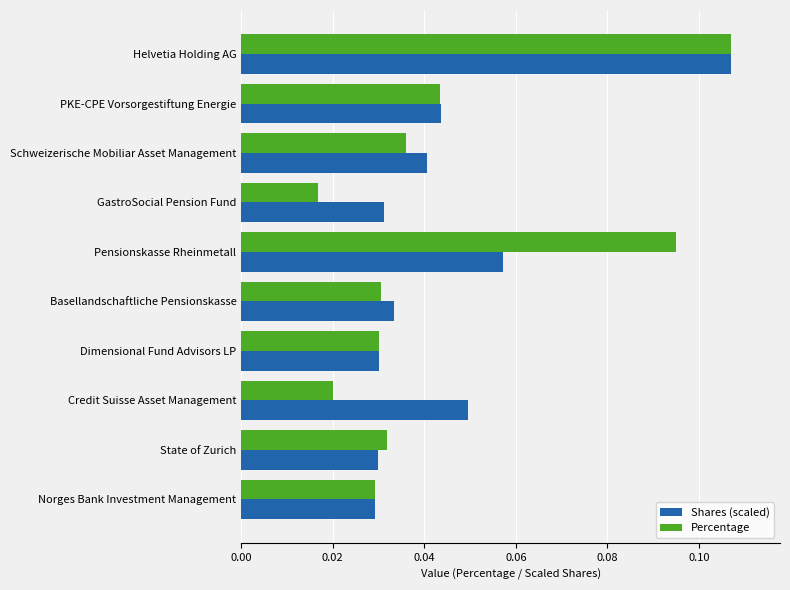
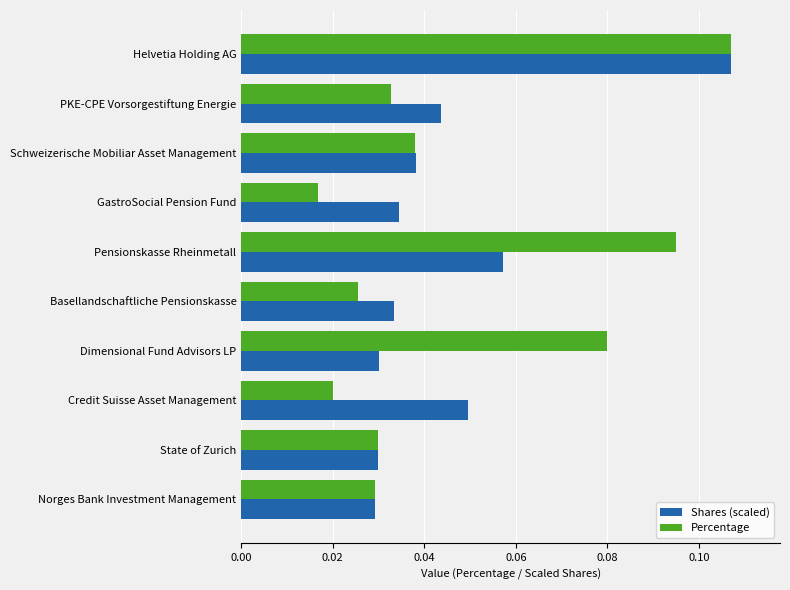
  {
    "Shares (scaled)": {
      "Helvetia Holding AG": 0.107,
      "PKE-CPE Vorsorgestiftung Energie": 0.044,
-     "Schweizerische Mobiliar Asset Management": 0.041,
-     "GastroSocial Pension Fund": 0.031,
+     "Schweizerische Mobiliar Asset Management": 0.038,
+     "GastroSocial Pension Fund": 0.034,
      "Pensionskasse Rheinmetall": 0.057,
      "Basellandschaftliche Pensionskasse": 0.033,
      "Dimensional Fund Advisors LP": 0.030,
      "Credit Suisse Asset Management": 0.050,
      "State of Zurich": 0.030,
      "Norges Bank Investment Management": 0.029
    },
    "Percentage": {
      "Helvetia Holding AG": 0.107,
-     "PKE-CPE Vorsorgestiftung Energie": 0.044,
-     "Schweizerische Mobiliar Asset Management": 0.036,
+     "PKE-CPE Vorsorgestiftung Energie": 0.033,
+     "Schweizerische Mobiliar Asset Management": 0.038,
      "GastroSocial Pension Fund": 0.017,
      "Pensionskasse Rheinmetall": 0.095,
-     "Basellandschaftliche Pensionskasse": 0.031,
-     "Dimensional Fund Advisors LP": 0.03,
+     "Basellandschaftliche Pensionskasse": 0.025,
+     "Dimensional Fund Advisors LP": 0.08,
      "Credit Suisse Asset Management": 0.020,
-     "State of Zurich": 0.032,
+     "State of Zurich": 0.030,
      "Norges Bank Investment Management": 0.029
    }
  }
